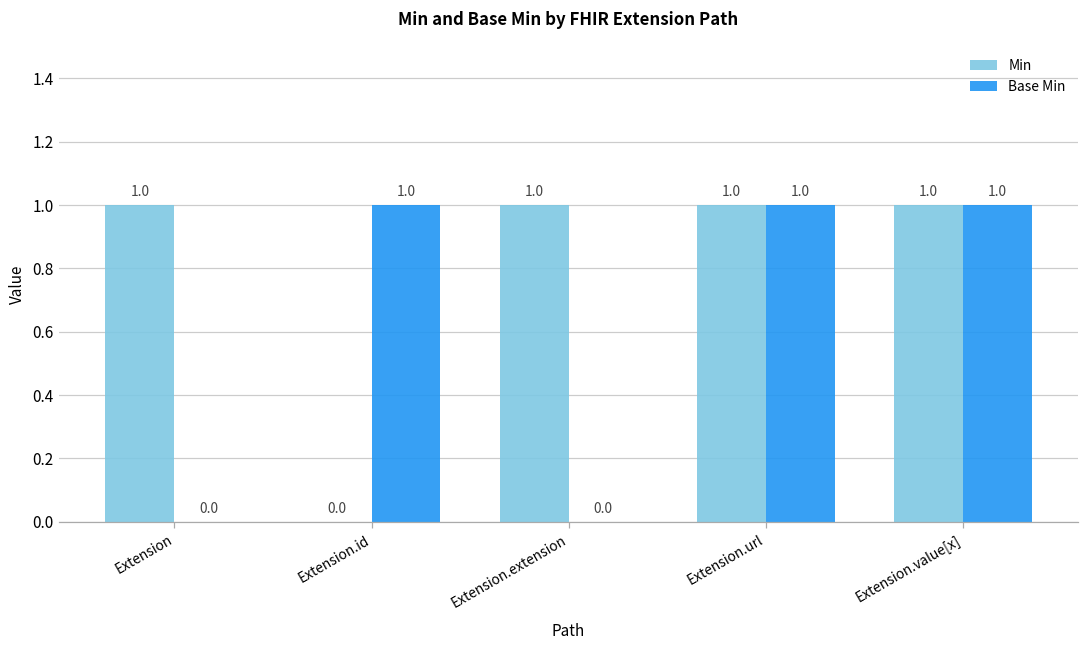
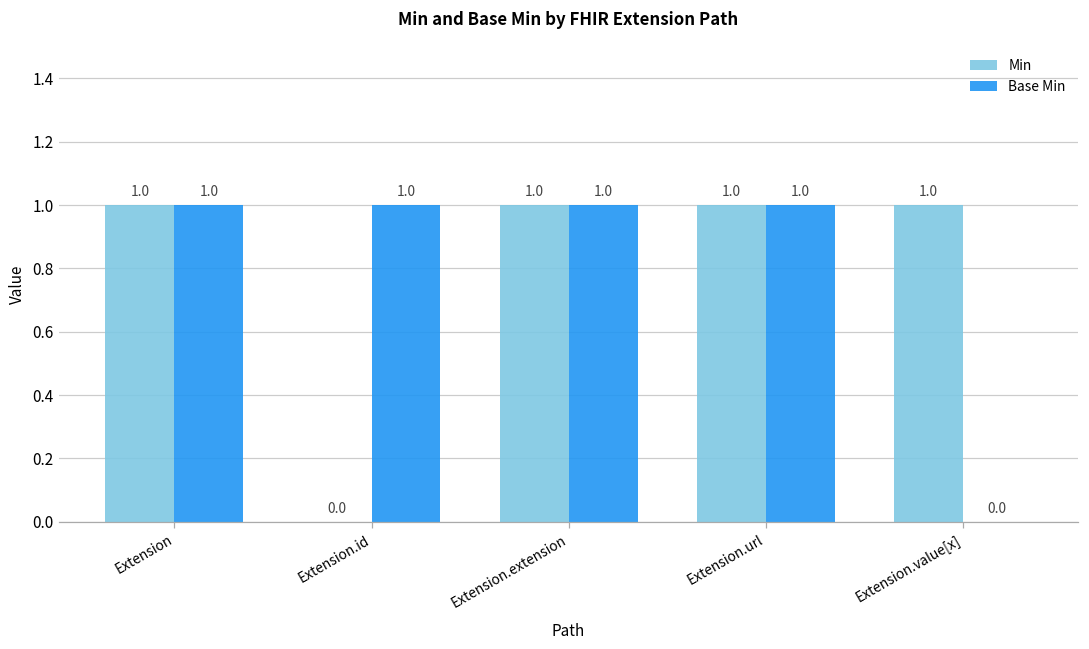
  {
    "Min": {
      "Extension": 1.0,
      "Extension.id": 0.0,
      "Extension.extension": 1.0,
      "Extension.url": 1.0,
      "Extension.value[x]": 1.0
    },
    "Base Min": {
-     "Extension": 0.0,
+     "Extension": 1.0,
      "Extension.id": 1.0,
-     "Extension.extension": 0.0,
+     "Extension.extension": 1.0,
      "Extension.url": 1.0,
-     "Extension.value[x]": 1.0
+     "Extension.value[x]": 0.0
    }
  }
